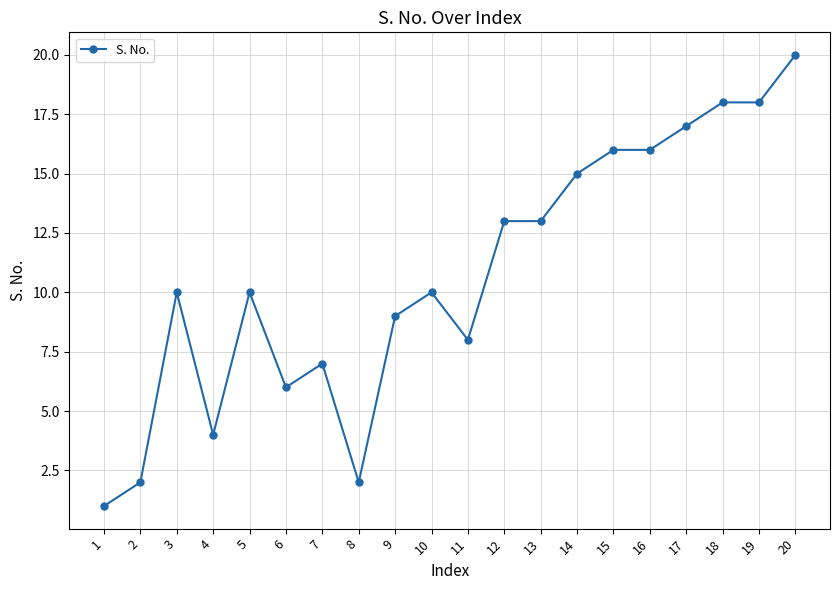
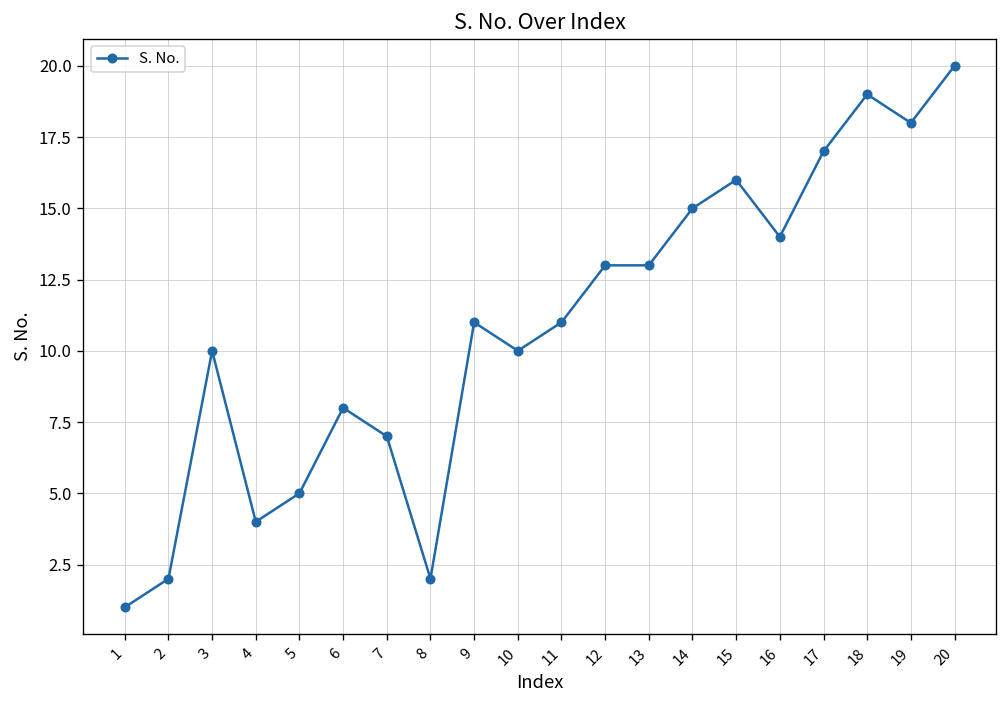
  {
    "1": 1,
    "2": 2,
    "3": 10,
    "4": 4,
-   "5": 10,
-   "6": 6,
+   "5": 5,
+   "6": 8,
    "7": 7,
    "8": 2,
-   "9": 9,
+   "9": 11,
    "10": 10,
-   "11": 8,
+   "11": 11,
    "12": 13,
    "13": 13,
    "14": 15,
    "15": 16,
-   "16": 16,
+   "16": 14,
    "17": 17,
-   "18": 18,
+   "18": 19,
    "19": 18,
    "20": 20
  }
